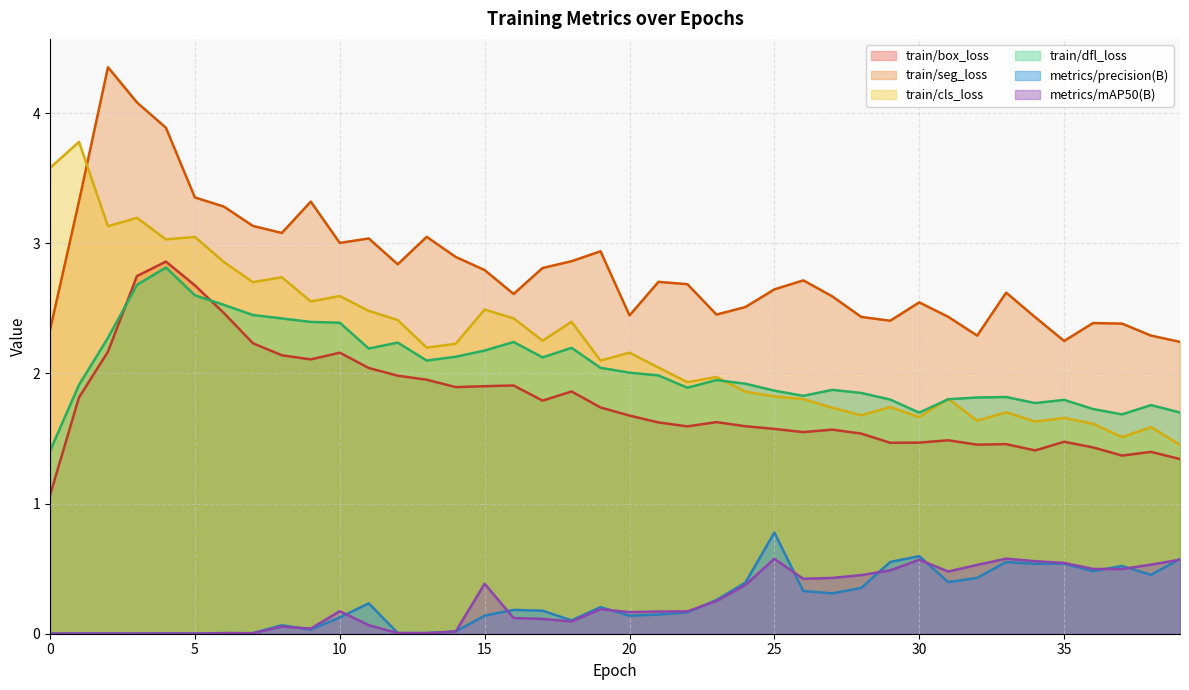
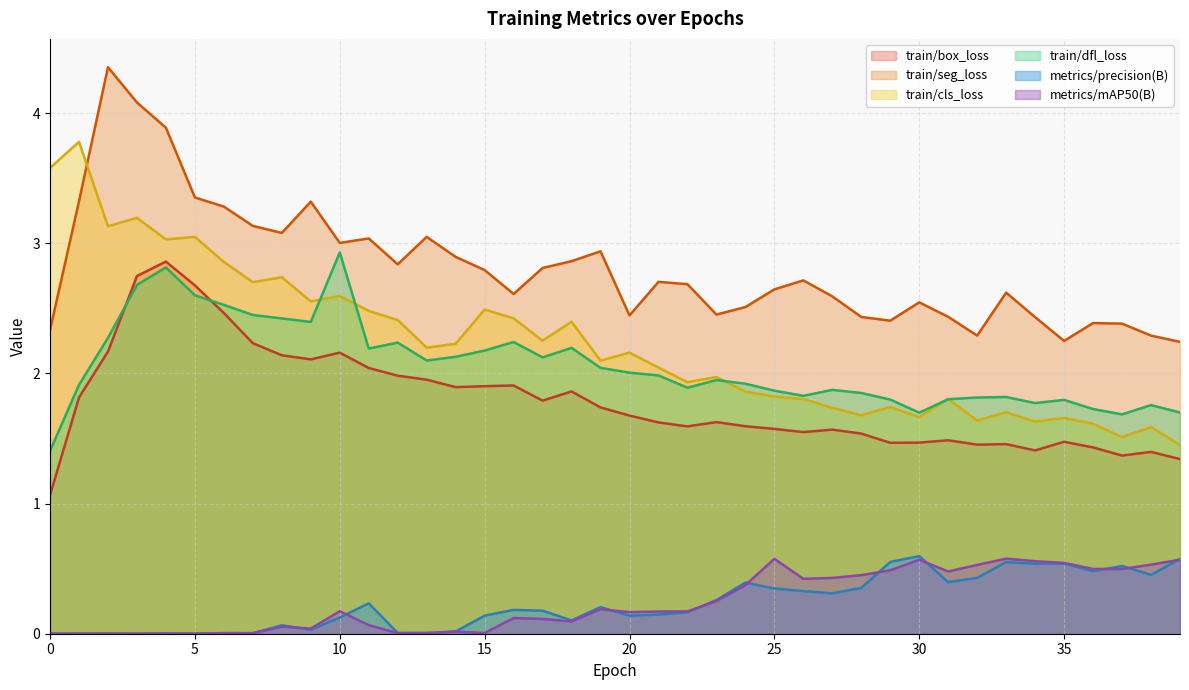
  {
    "train/dfl_loss": {
      "0": 1.40,
      "5": 2.60,
-     "10": 2.39,
+     "10": 2.93,
      "15": 2.18,
      "20": 2.01,
      "25": 1.87,
      "30": 1.70,
      "35": 1.80
    },
    "metrics/precision(B)": {
      "10": 0.12,
      "15": 0.14,
      "20": 0.14,
-     "25": 0.78,
+     "25": 0.35,
      "30": 0.60
    },
    "metrics/mAP50(B)": {
      "10": 0.17,
-     "15": 0.38,
+     "15": 0.01,
      "20": 0.17,
      "25": 0.58,
      "30": 0.57
    }
  }
